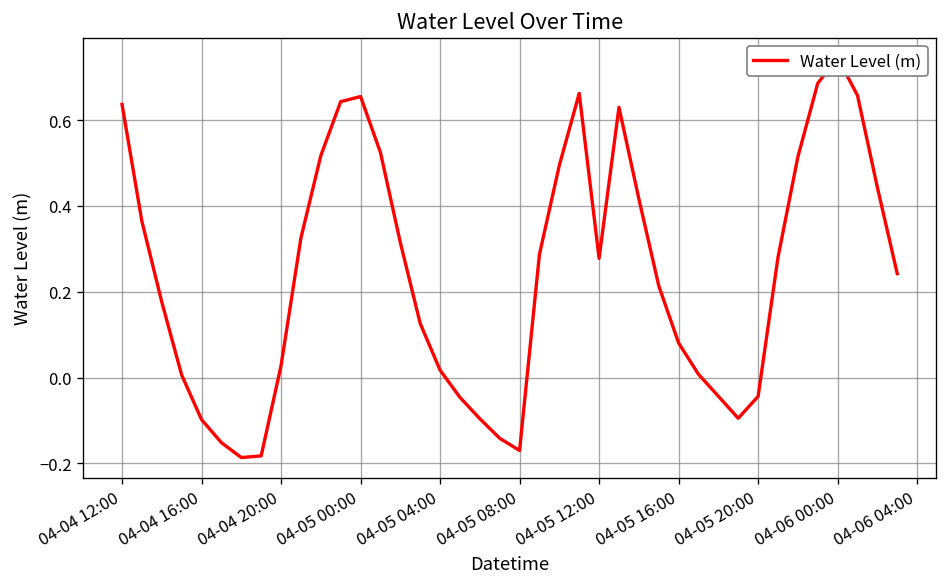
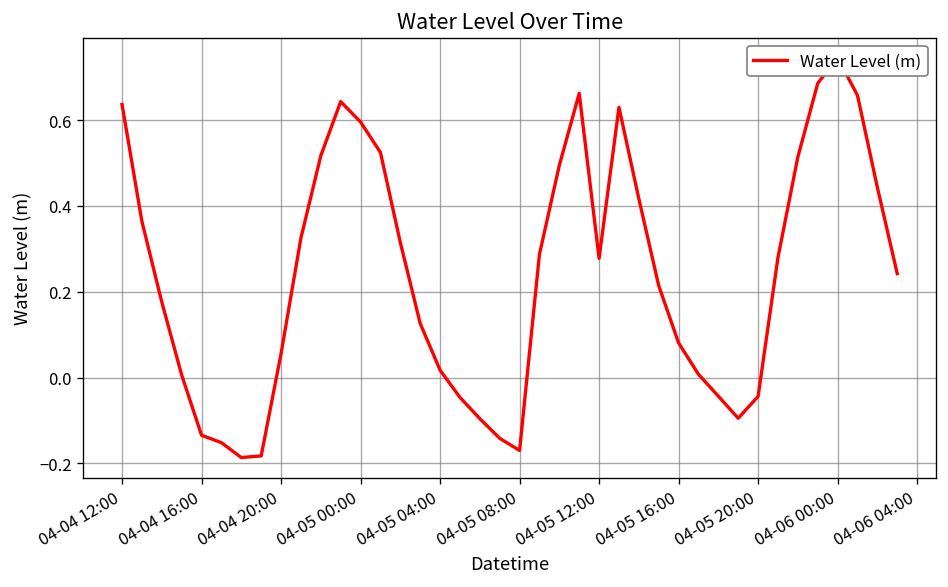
  {
    "04-04 12:00": 0.64,
-   "04-04 16:00": -0.10,
-   "04-04 20:00": 0.03,
-   "04-05 00:00": 0.66,
+   "04-04 16:00": -0.13,
+   "04-04 20:00": 0.06,
+   "04-05 00:00": 0.60,
    "04-05 04:00": 0.02,
    "04-05 08:00": -0.17,
    "04-05 12:00": 0.28,
    "04-05 16:00": 0.08,
    "04-05 20:00": -0.04
  }
